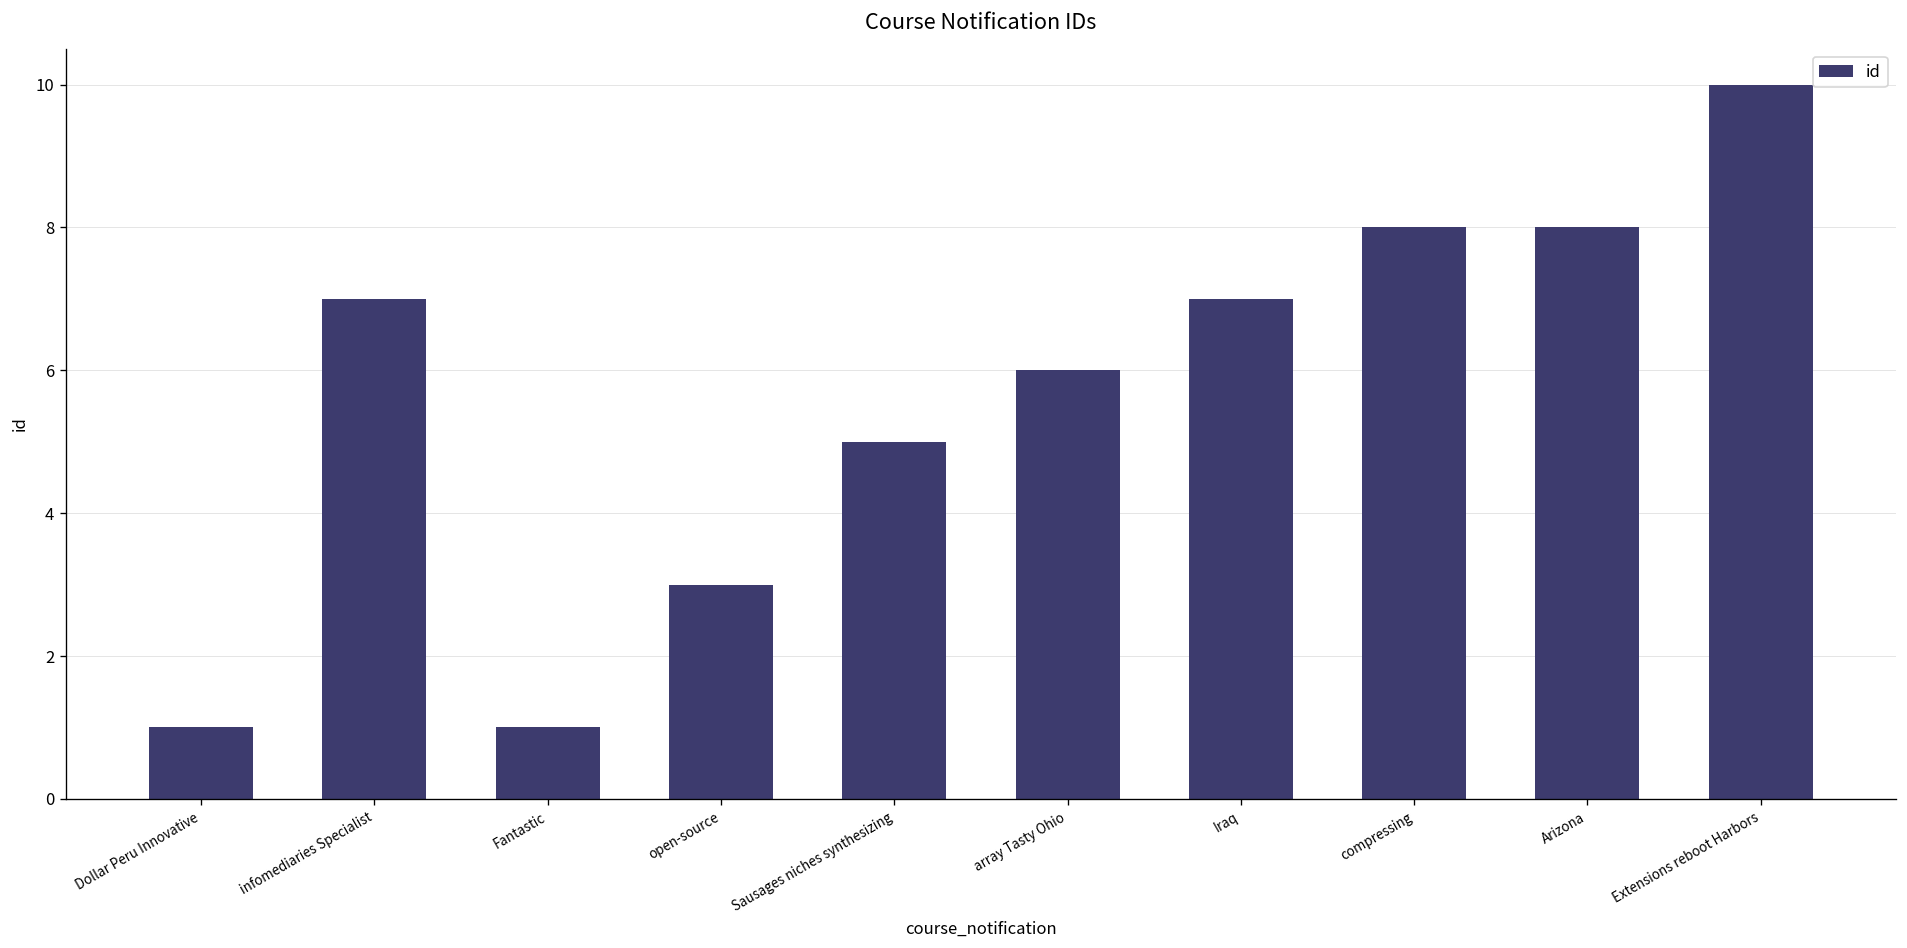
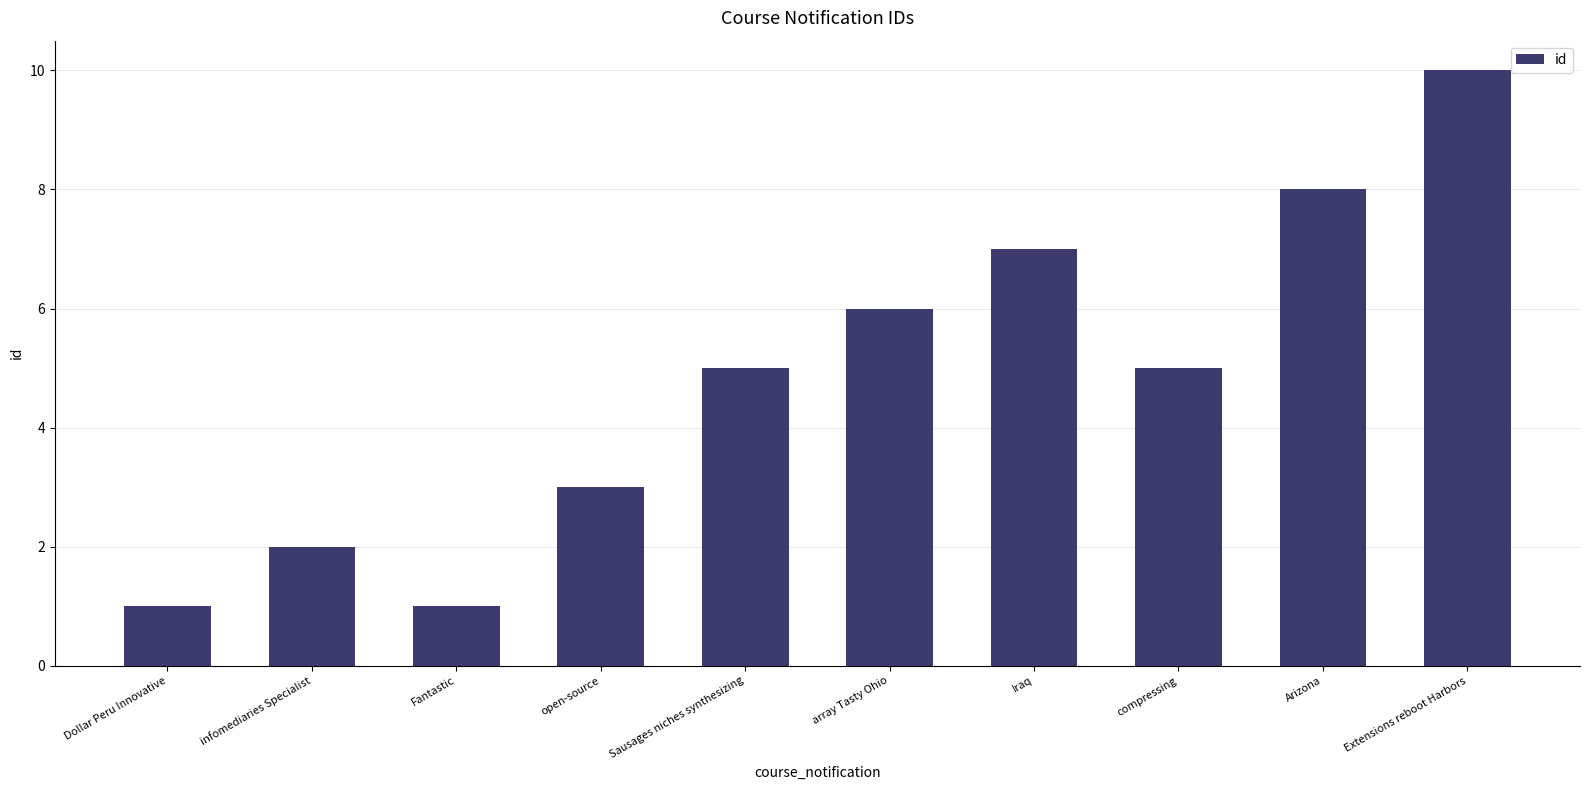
  {
    "Dollar Peru Innovative": 1,
-   "infomediaries Specialist": 7,
+   "infomediaries Specialist": 2,
    "Fantastic": 1,
    "open-source": 3,
    "Sausages niches synthesizing": 5,
    "array Tasty Ohio": 6,
    "Iraq": 7,
-   "compressing": 8,
+   "compressing": 5,
    "Arizona": 8,
    "Extensions reboot Harbors": 10
  }
